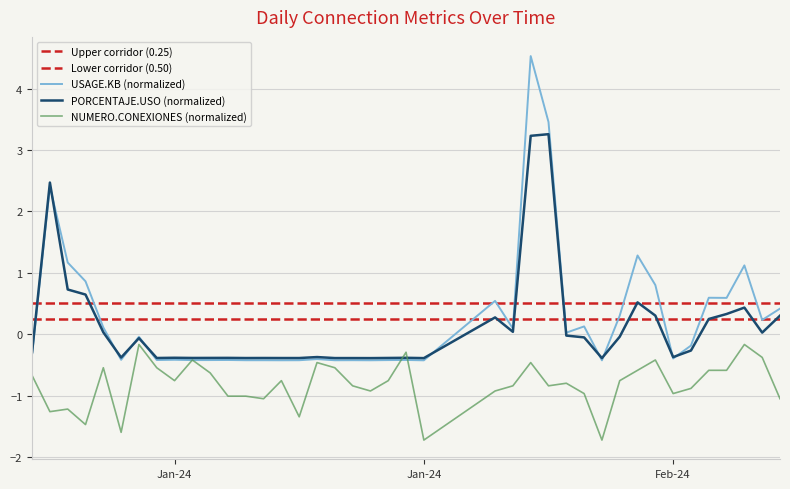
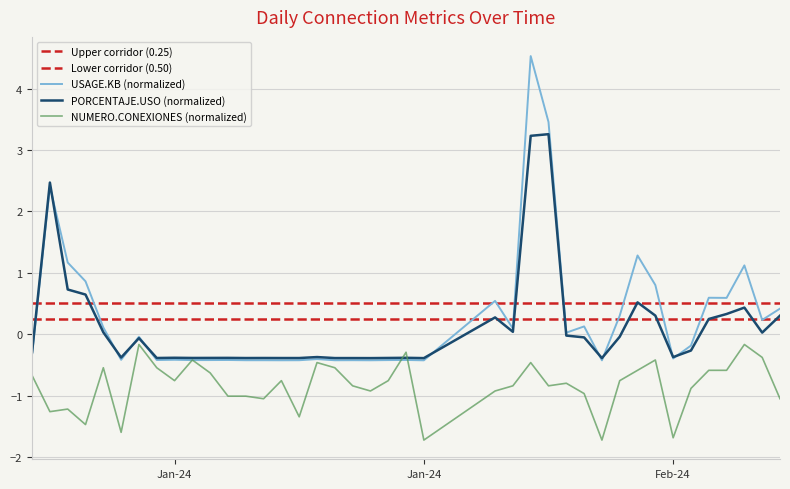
  {
    "NUMERO.CONEXIONES (normalized)": {
-     "Feb-24": -1.0
+     "Feb-24": -1.7
    }
  }
